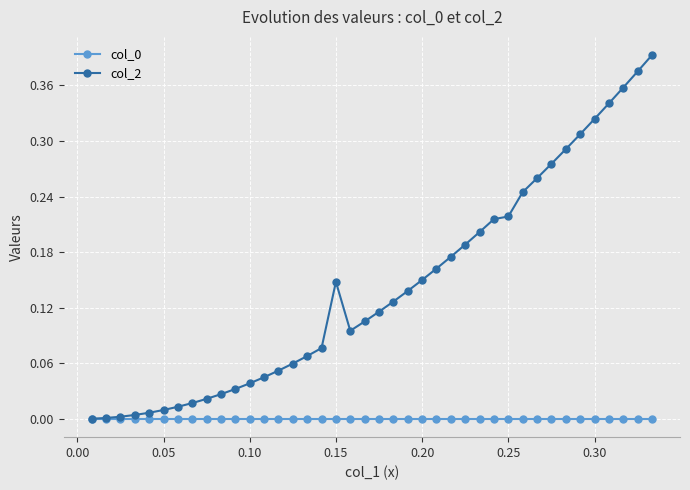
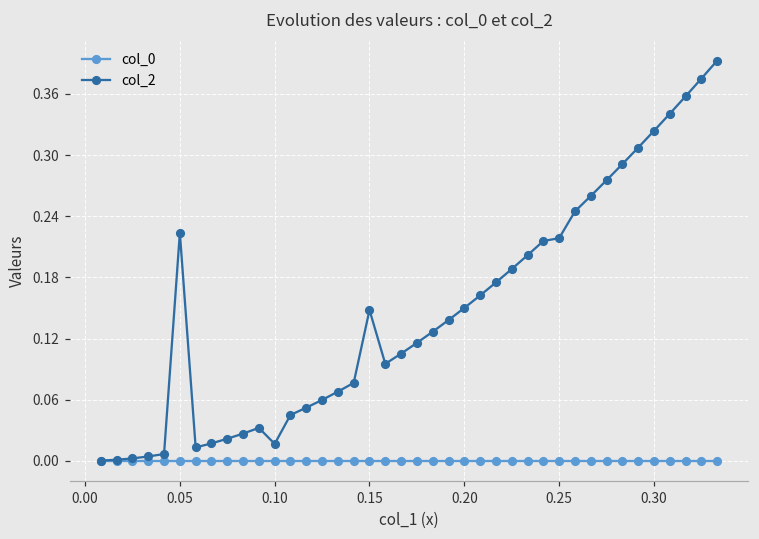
  {
    "col_0": {
      "0.05": 0.00,
      "0.10": 0.00,
      "0.15": 0.00,
      "0.20": 0.00,
      "0.25": 0.00,
      "0.30": 0.00
    },
    "col_2": {
-     "0.05": 0.01,
-     "0.10": 0.04,
+     "0.05": 0.22,
+     "0.10": 0.02,
      "0.15": 0.15,
      "0.20": 0.15,
      "0.25": 0.22,
      "0.30": 0.32
    }
  }
